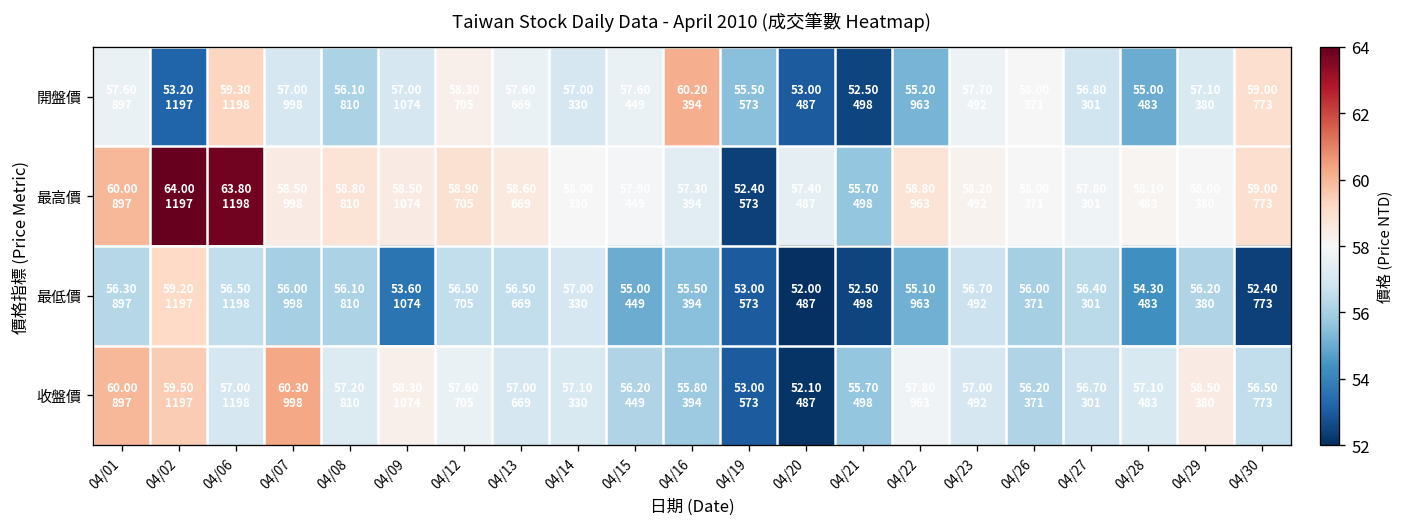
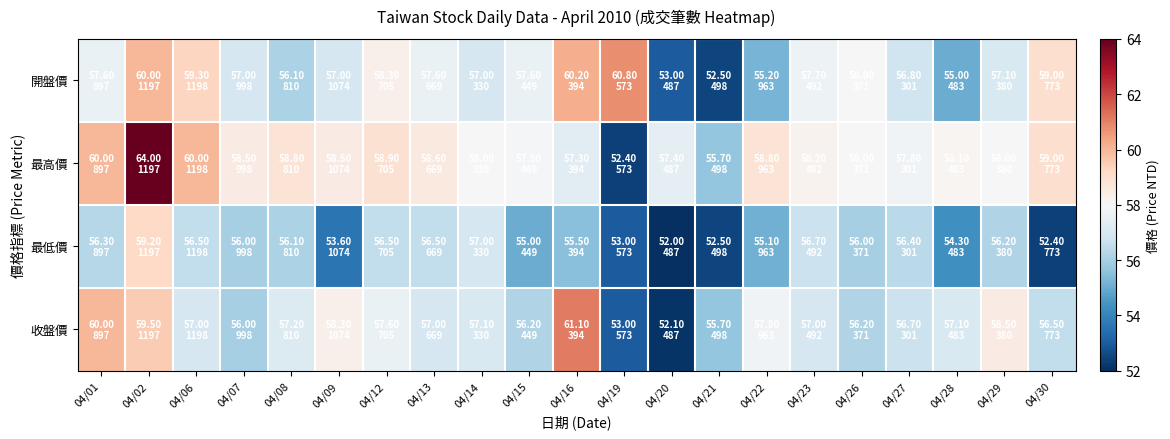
  {
    "開盤價": {
-     "04/02": 53.20,
-     "04/19": 55.50
+     "04/02": 60.00,
+     "04/19": 60.80
    },
    "最高價": {
-     "04/06": 63.80
+     "04/06": 60.00
    },
    "收盤價": {
-     "04/07": 60.30,
-     "04/16": 55.80
+     "04/07": 56.00,
+     "04/16": 61.10
    }
  }
